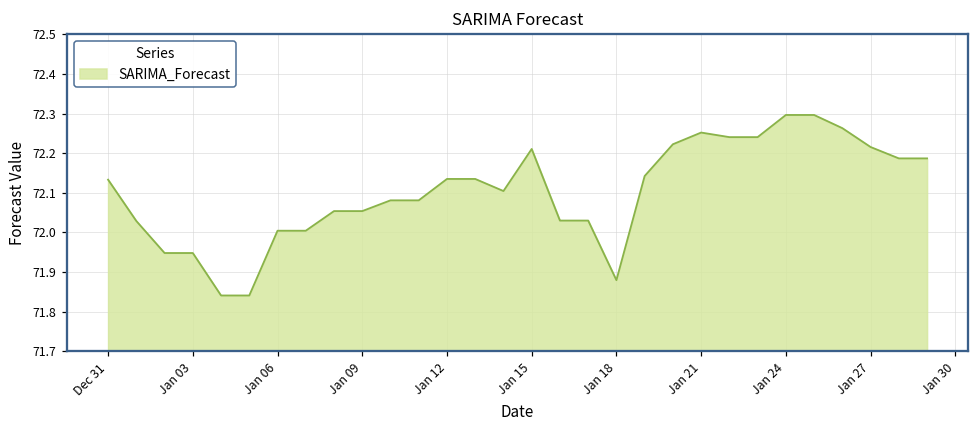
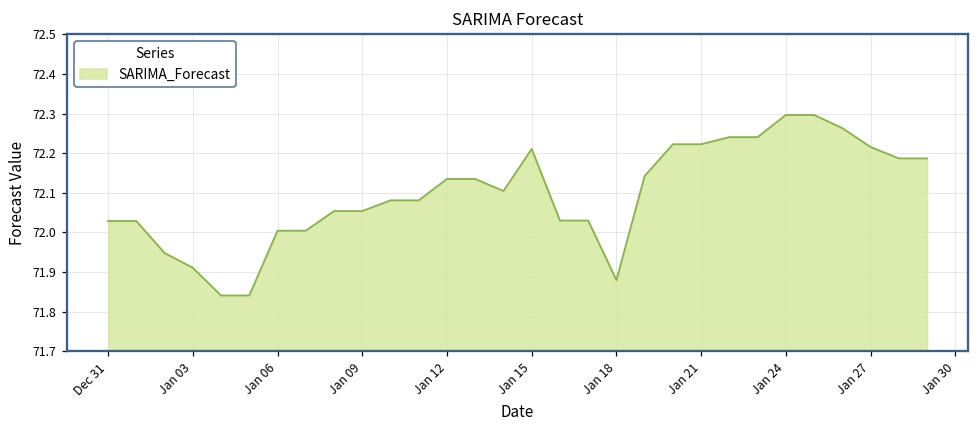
  {
-   "Dec 31": 72.13,
-   "Jan 03": 71.95,
+   "Dec 31": 72.03,
+   "Jan 03": 71.91,
    "Jan 06": 72.00,
    "Jan 09": 72.05,
    "Jan 12": 72.14,
    "Jan 15": 72.21,
    "Jan 18": 71.88,
-   "Jan 21": 72.25,
+   "Jan 21": 72.22,
    "Jan 24": 72.30,
    "Jan 27": 72.22
  }
